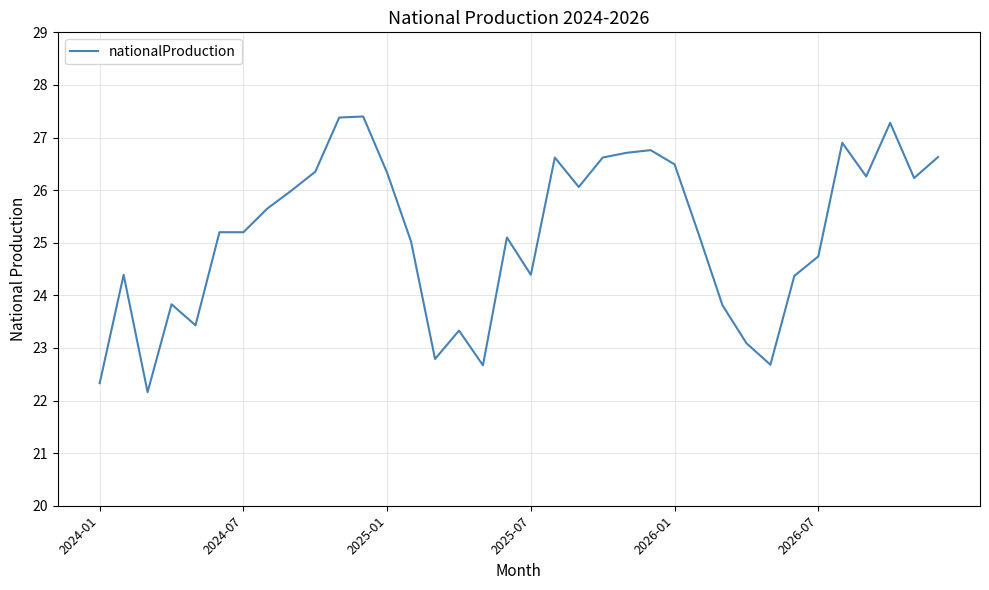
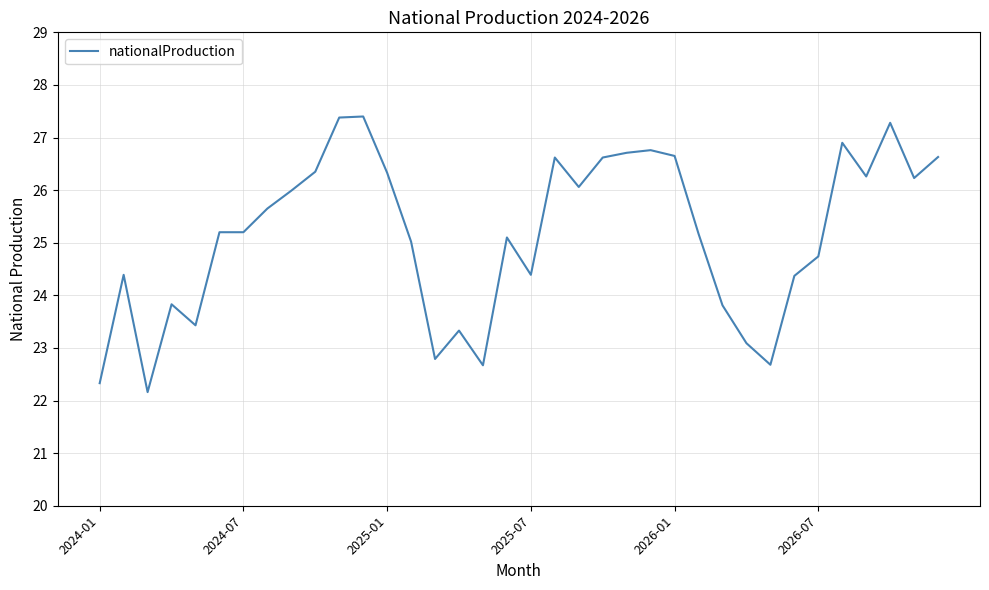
  {
    "2024-01": 22.3,
    "2024-07": 25.2,
    "2025-01": 26.3,
    "2025-07": 24.4,
-   "2026-01": 26.5,
+   "2026-01": 26.7,
    "2026-07": 24.7
  }
